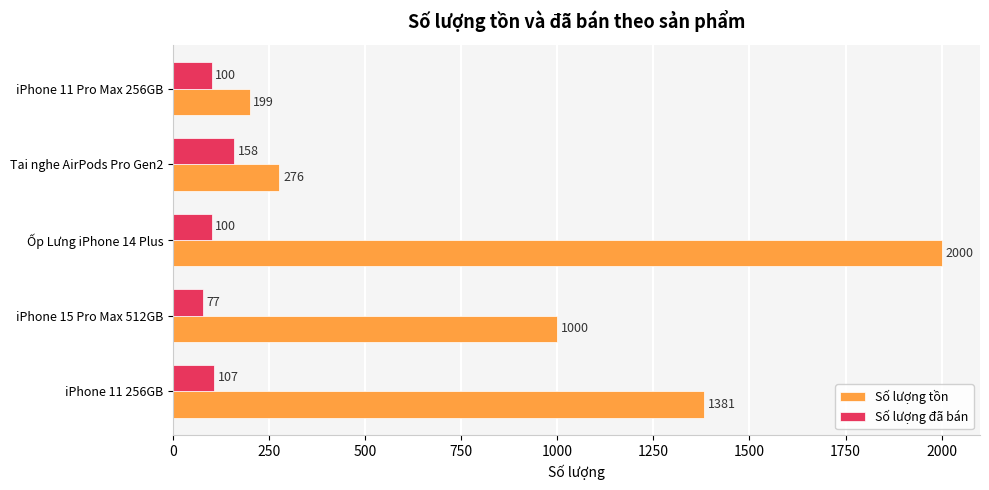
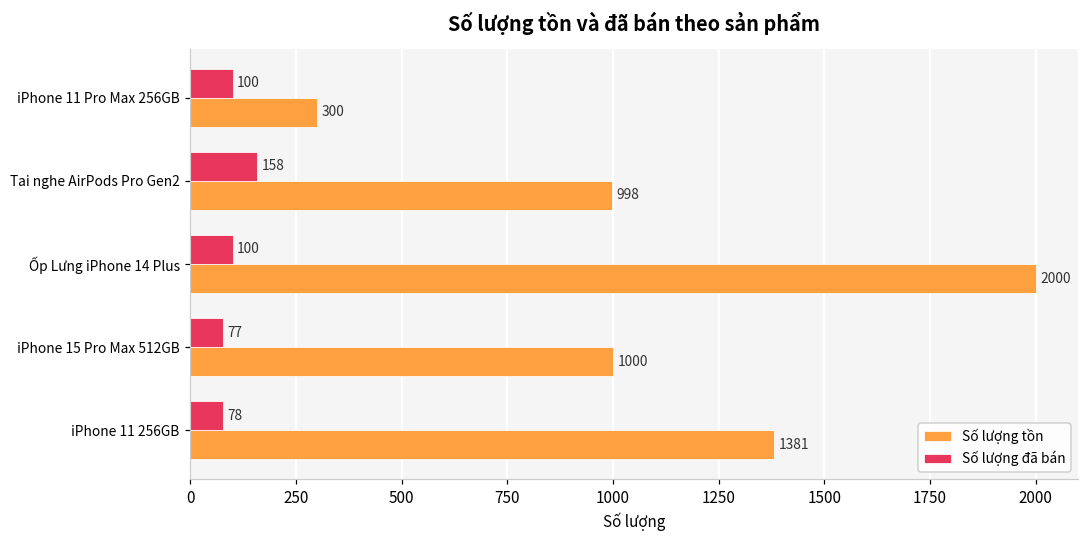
  {
    "Số lượng tồn": {
-     "iPhone 11 Pro Max 256GB": 199,
-     "Tai nghe AirPods Pro Gen2": 276,
+     "iPhone 11 Pro Max 256GB": 300,
+     "Tai nghe AirPods Pro Gen2": 998,
      "Ốp Lưng iPhone 14 Plus": 2000,
      "iPhone 15 Pro Max 512GB": 1000,
      "iPhone 11 256GB": 1381
    },
    "Số lượng đã bán": {
      "iPhone 11 Pro Max 256GB": 100,
      "Tai nghe AirPods Pro Gen2": 158,
      "Ốp Lưng iPhone 14 Plus": 100,
      "iPhone 15 Pro Max 512GB": 77,
-     "iPhone 11 256GB": 107
+     "iPhone 11 256GB": 78
    }
  }
